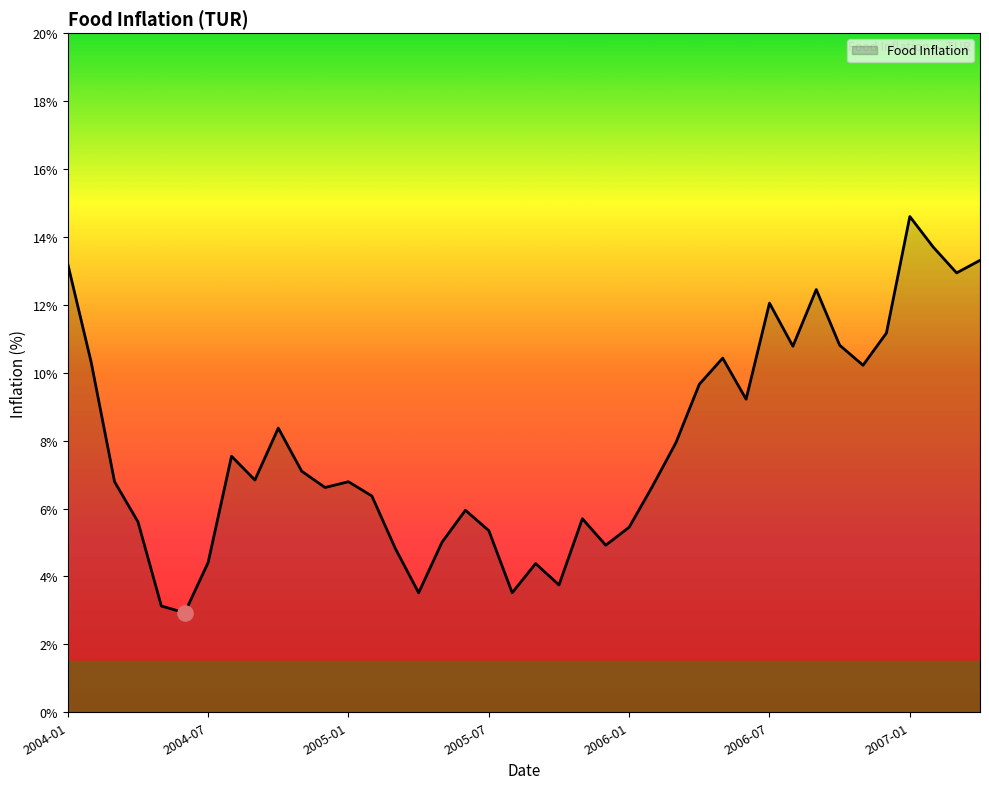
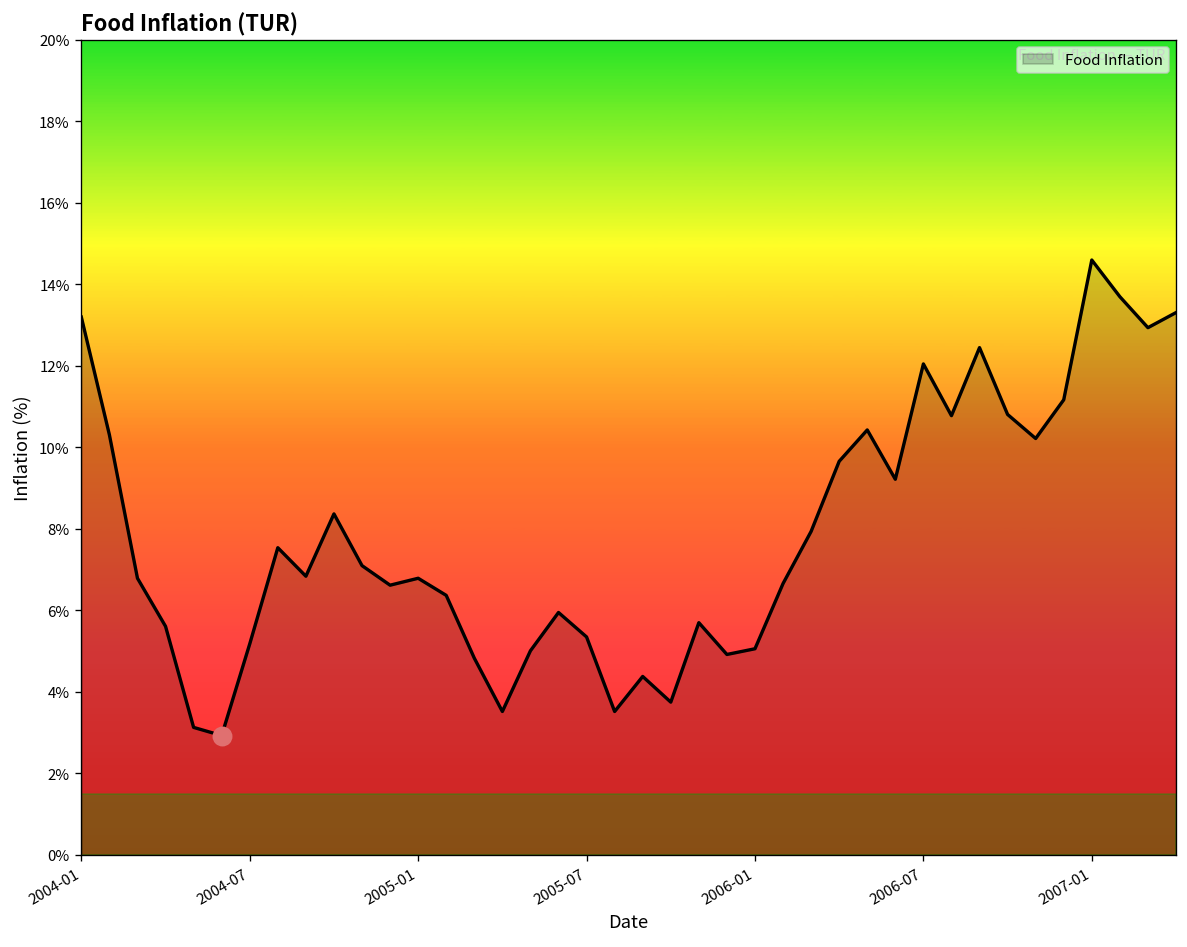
  {
    "Food Inflation": {
      "2004-01": "13.2%",
-     "2004-07": "4.4%",
+     "2004-07": "5.2%",
      "2005-01": "6.8%",
      "2005-07": "5.4%",
-     "2006-01": "5.5%",
+     "2006-01": "5.1%",
      "2006-07": "12.1%",
      "2007-01": "14.6%"
    }
  }
